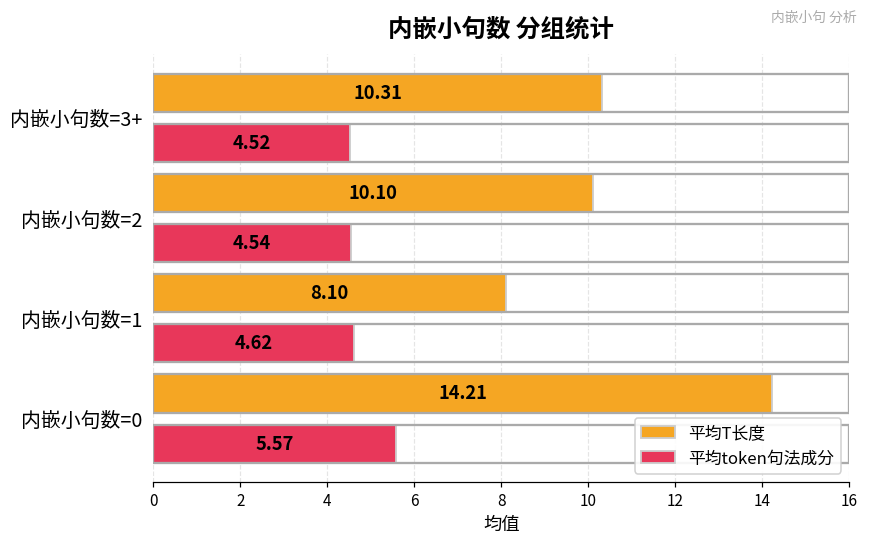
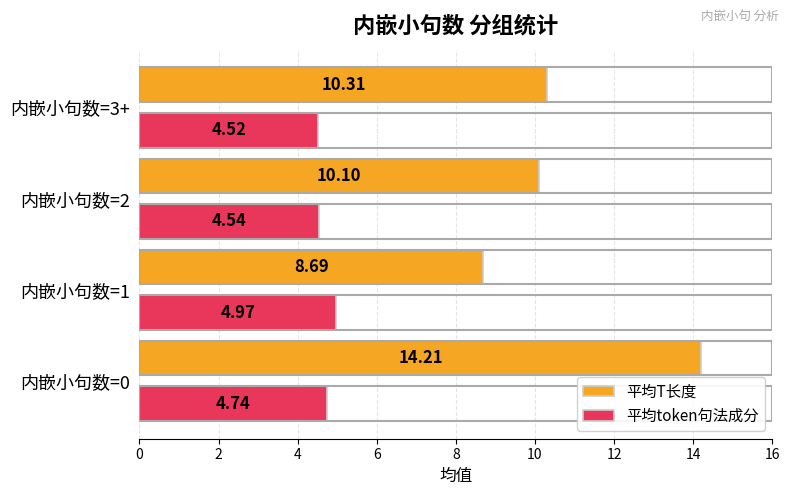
  {
    "平均T长度": {
      "内嵌小句数=3+": 10.31,
      "内嵌小句数=2": 10.10,
-     "内嵌小句数=1": 8.10,
+     "内嵌小句数=1": 8.69,
      "内嵌小句数=0": 14.21
    },
    "平均token句法成分": {
      "内嵌小句数=3+": 4.52,
      "内嵌小句数=2": 4.54,
-     "内嵌小句数=1": 4.62,
-     "内嵌小句数=0": 5.57
+     "内嵌小句数=1": 4.97,
+     "内嵌小句数=0": 4.74
    }
  }
